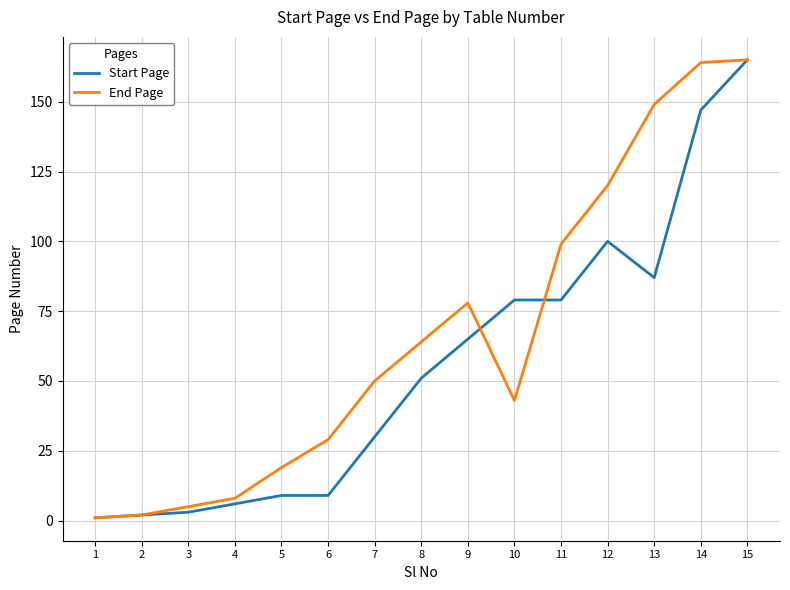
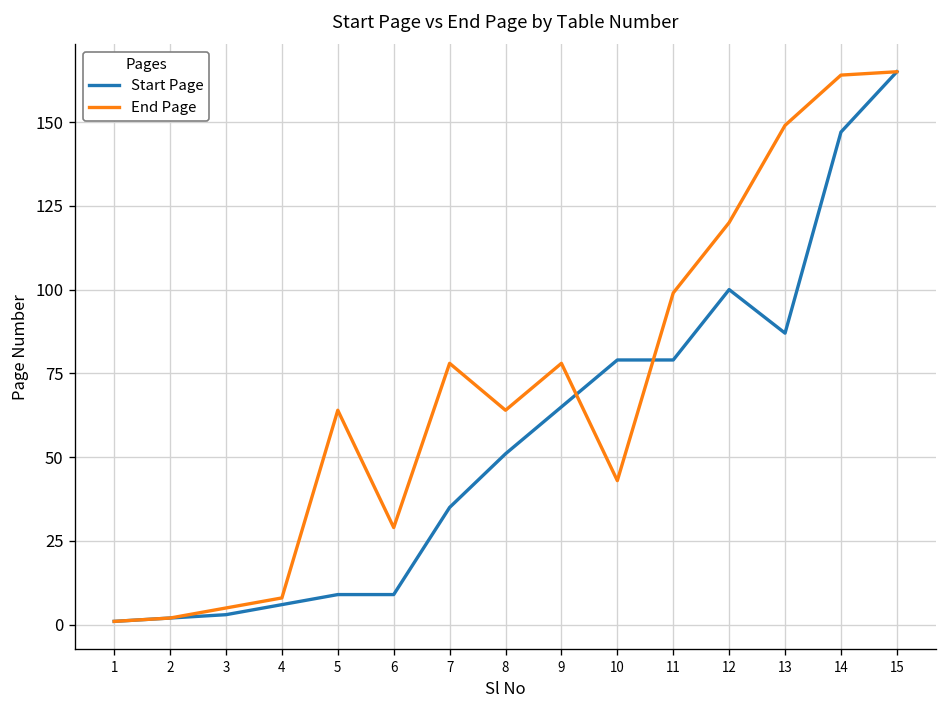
  {
    "Start Page": {
      "3": 3,
      "4": 6,
      "5": 9,
      "6": 9,
-     "7": 30,
+     "7": 35,
      "8": 51,
      "9": 65,
      "10": 79,
      "11": 79,
      "12": 100,
      "13": 87,
      "14": 147
    },
    "End Page": {
      "3": 5,
      "4": 8,
-     "5": 19,
+     "5": 64,
      "6": 29,
-     "7": 50,
+     "7": 78,
      "8": 64,
      "9": 78,
      "10": 43,
      "11": 99,
      "12": 120,
      "13": 149,
      "14": 164
    }
  }
